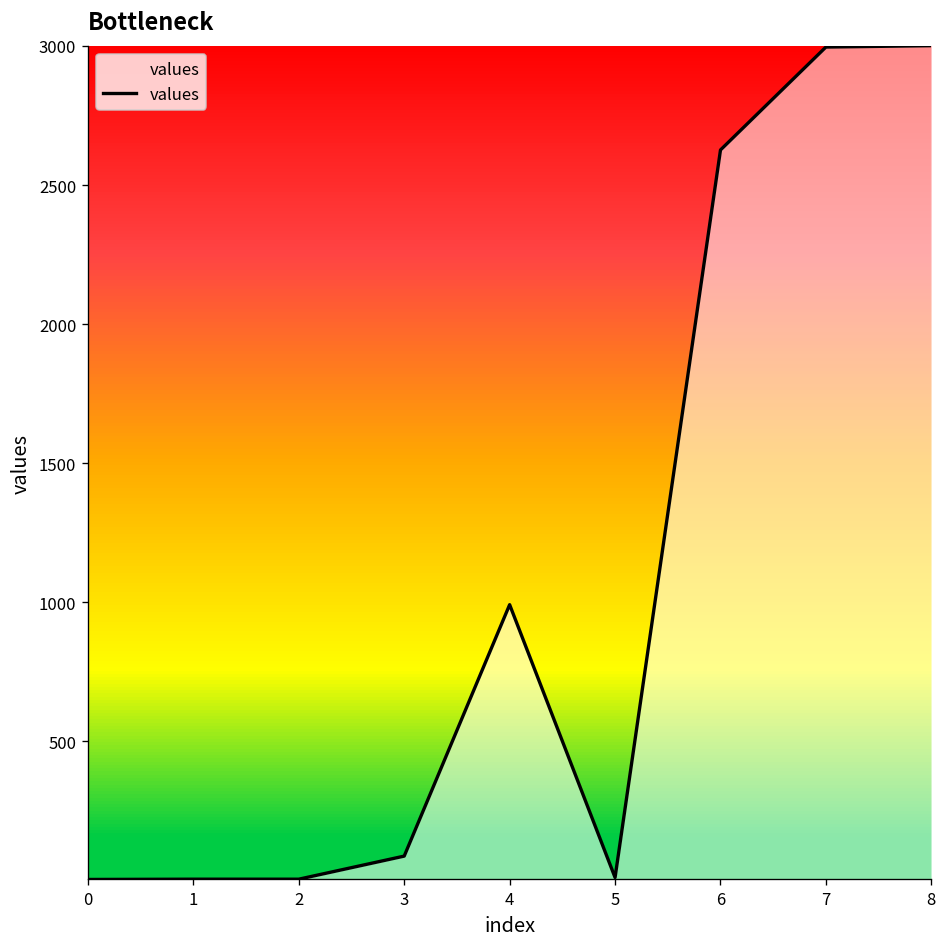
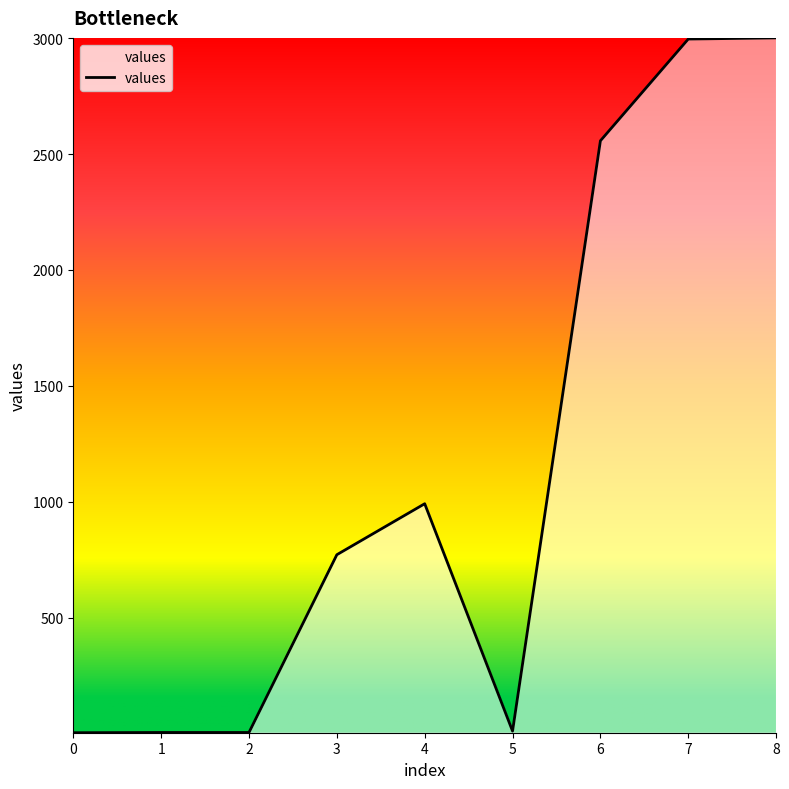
  {
    "0": 0,
    "1": 0,
    "2": 0,
-   "3": 90,
+   "3": 770,
    "4": 990,
    "5": 10,
-   "6": 2630,
+   "6": 2560,
    "7": 3000,
    "8": 3000
  }
